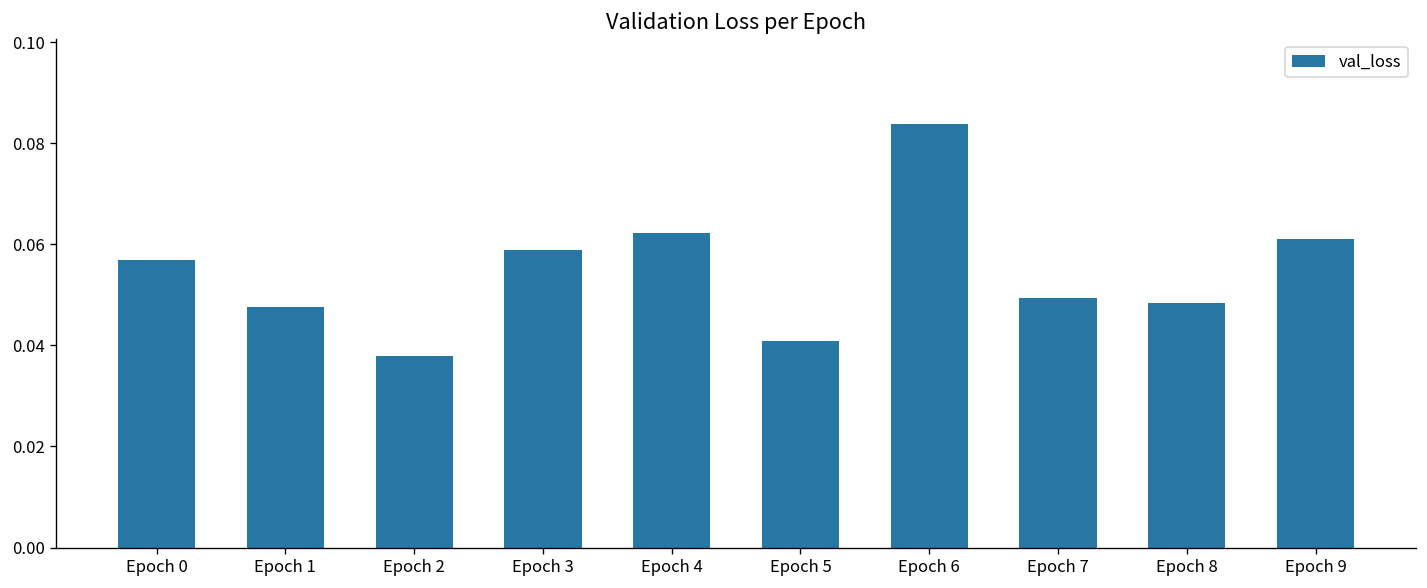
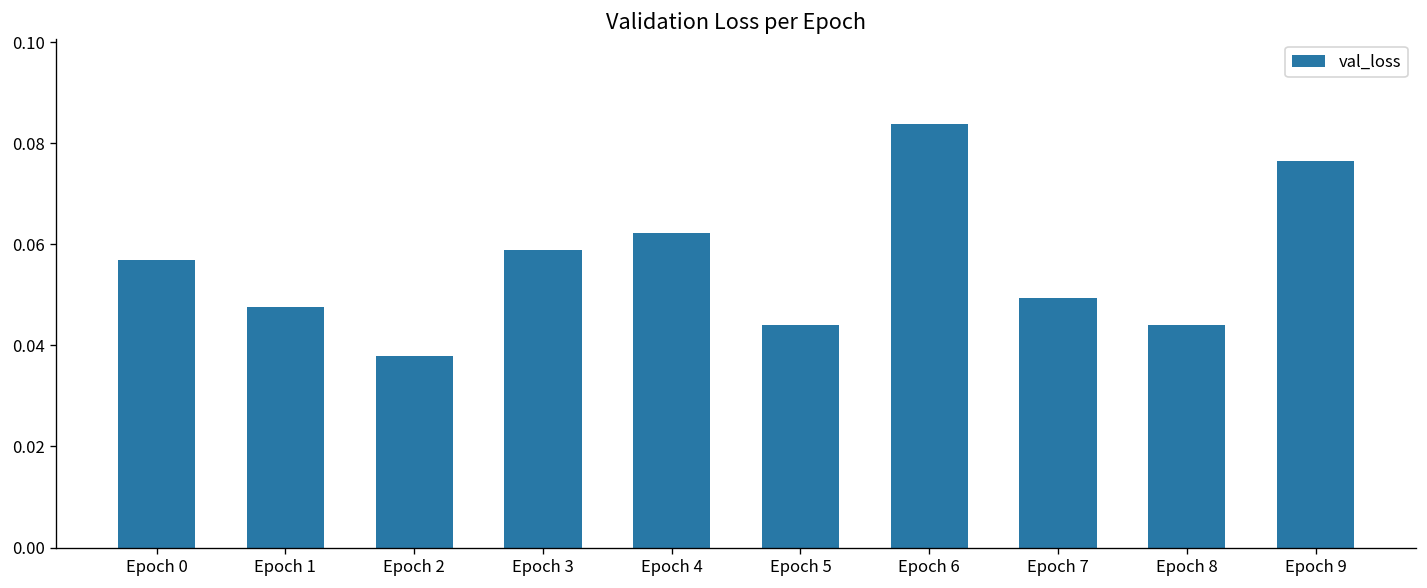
  {
    "Epoch 0": 0.057,
    "Epoch 1": 0.048,
    "Epoch 2": 0.038,
    "Epoch 3": 0.059,
    "Epoch 4": 0.062,
-   "Epoch 5": 0.041,
+   "Epoch 5": 0.044,
    "Epoch 6": 0.084,
    "Epoch 7": 0.049,
-   "Epoch 8": 0.048,
-   "Epoch 9": 0.061
+   "Epoch 8": 0.044,
+   "Epoch 9": 0.076
  }
